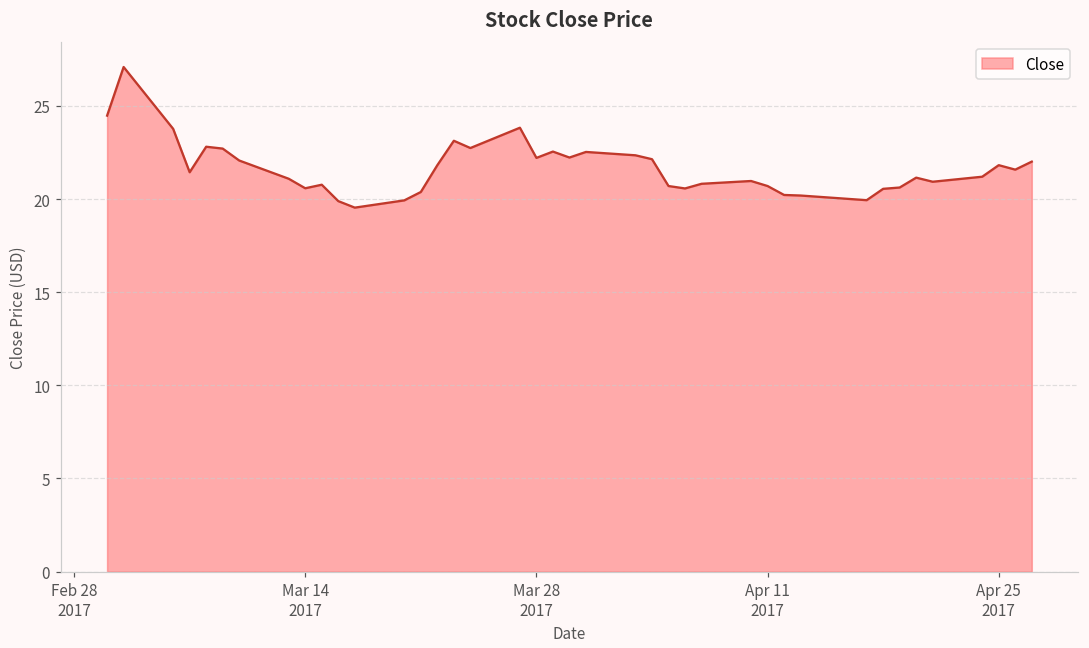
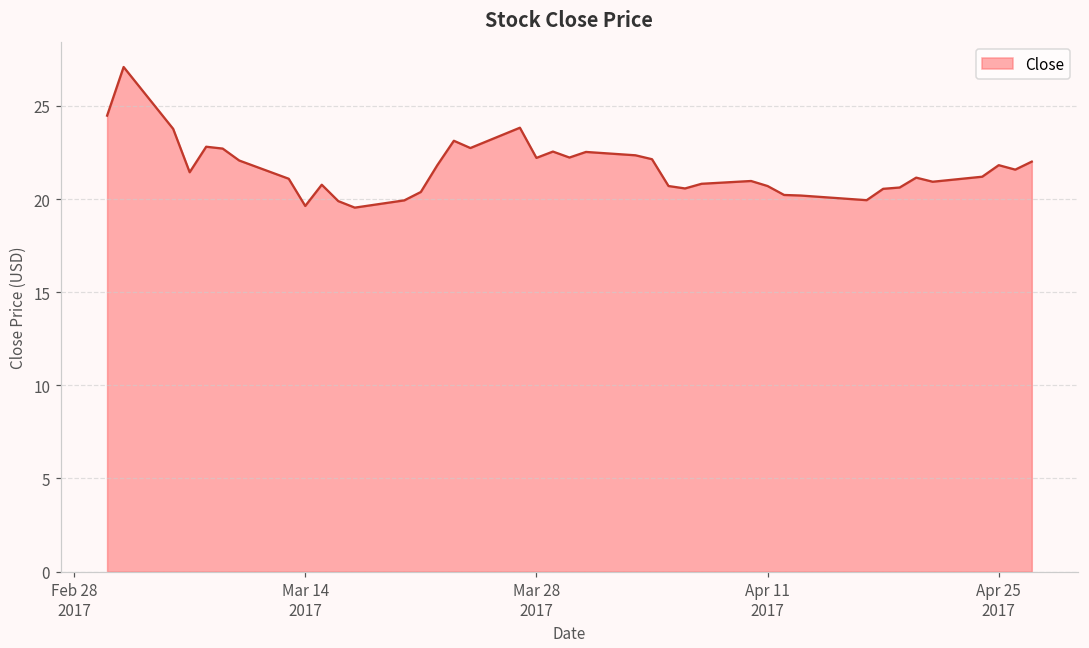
  {
-   "Mar 14 2017": 20.6,
+   "Mar 14 2017": 19.6,
    "Mar 28 2017": 22.2,
    "Apr 11 2017": 20.7,
    "Apr 25 2017": 21.8
  }
